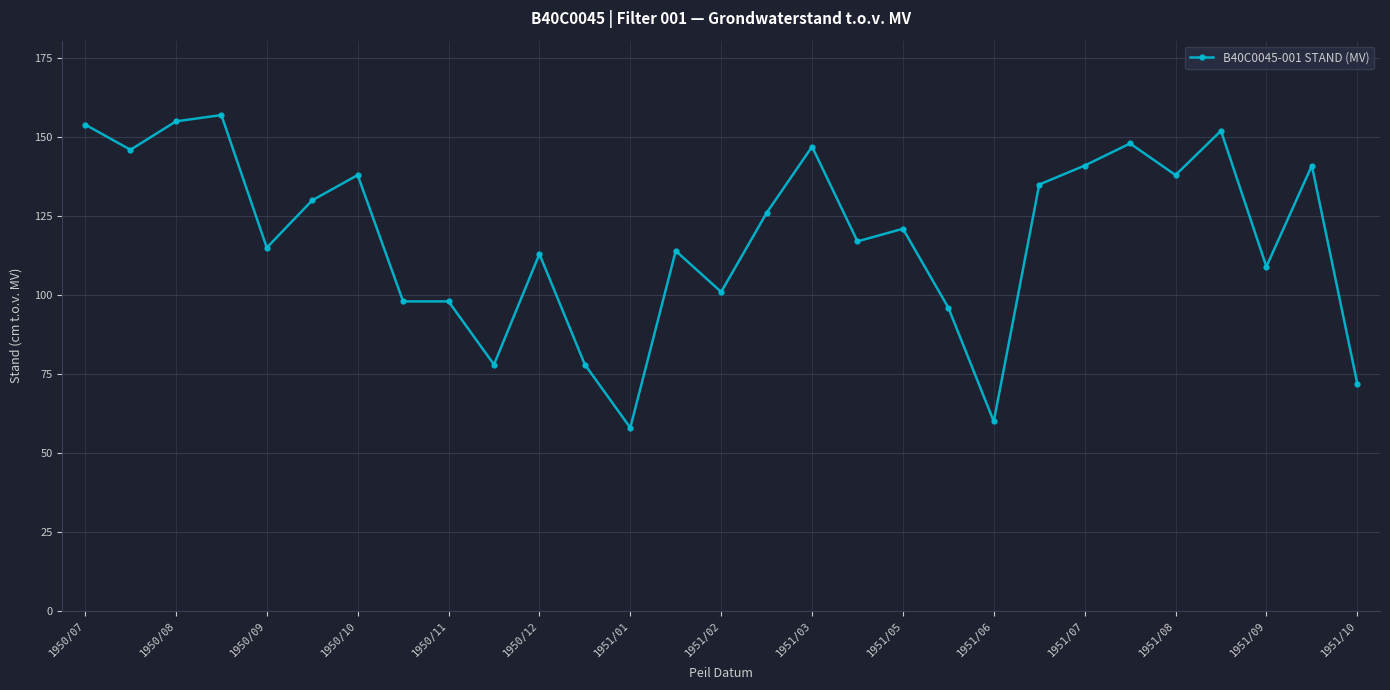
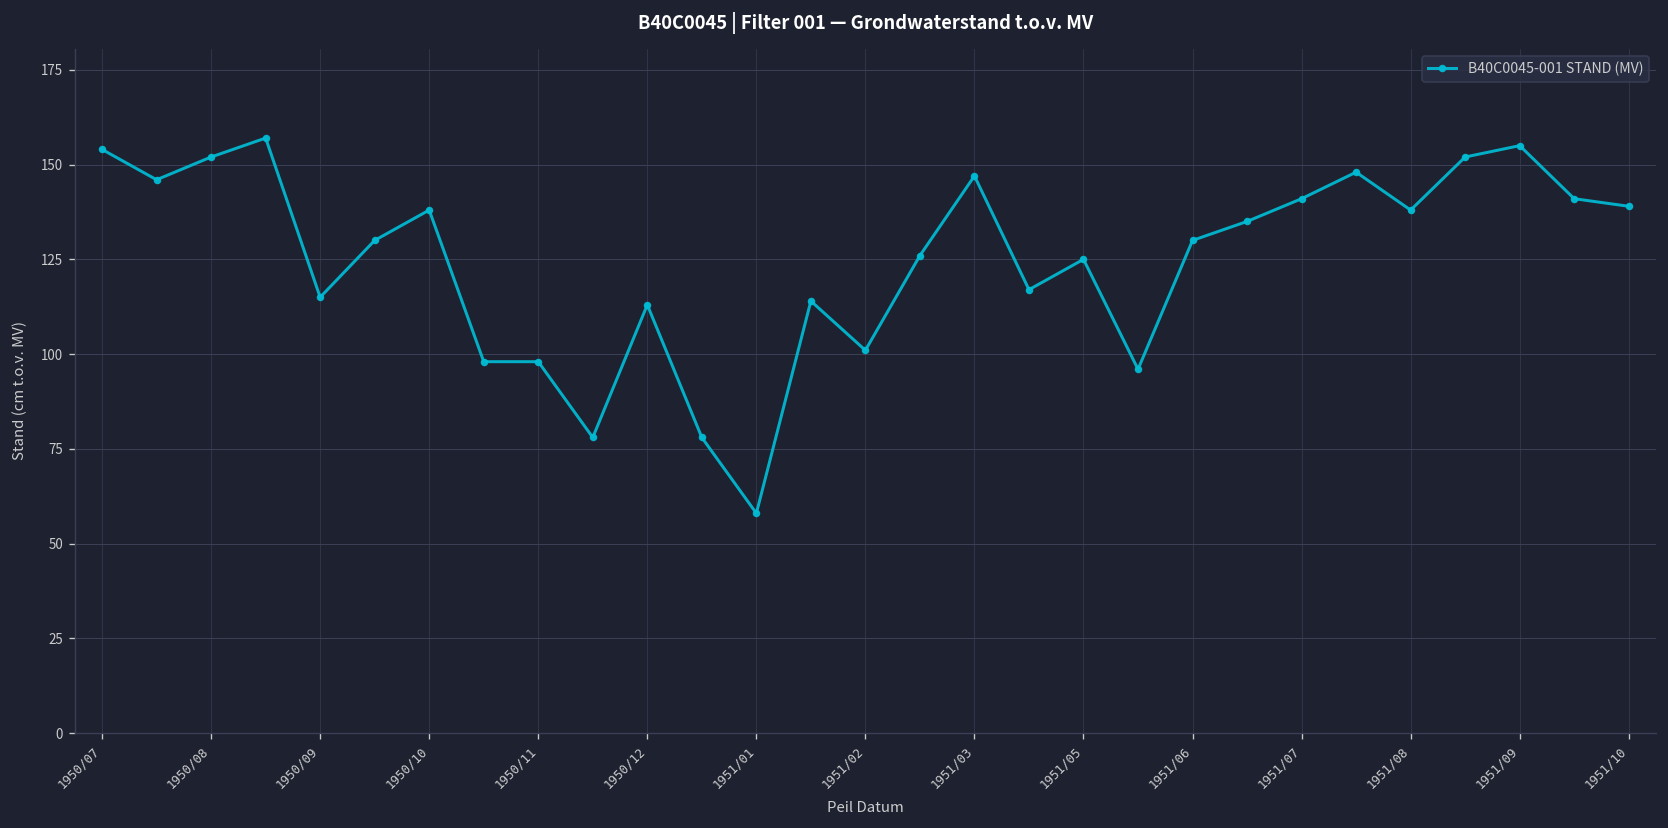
  {
    "1950/07": 154,
-   "1950/08": 155,
+   "1950/08": 152,
    "1950/09": 115,
    "1950/10": 138,
    "1950/11": 98,
    "1950/12": 113,
    "1951/01": 58,
    "1951/02": 101,
    "1951/03": 147,
-   "1951/05": 121,
-   "1951/06": 60,
+   "1951/05": 125,
+   "1951/06": 130,
    "1951/07": 141,
    "1951/08": 138,
-   "1951/09": 109,
-   "1951/10": 72
+   "1951/09": 155,
+   "1951/10": 139
  }
